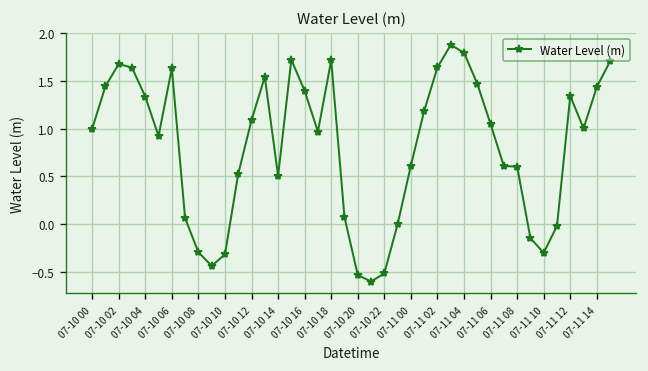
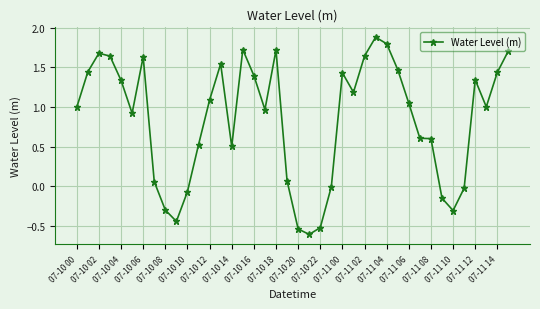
  {
    "07-10 00": 1.0,
    "07-10 02": 1.7,
    "07-10 04": 1.3,
    "07-10 06": 1.6,
    "07-10 08": -0.3,
-   "07-10 10": -0.3,
+   "07-10 10": -0.1,
    "07-10 12": 1.1,
    "07-10 14": 0.5,
    "07-10 16": 1.4,
    "07-10 18": 1.7,
    "07-10 20": -0.5,
    "07-10 22": -0.5,
-   "07-11 00": 0.6,
+   "07-11 00": 1.4,
    "07-11 02": 1.6,
    "07-11 04": 1.8,
    "07-11 06": 1.0,
    "07-11 08": 0.6,
    "07-11 10": -0.3,
    "07-11 12": 1.3,
    "07-11 14": 1.4
  }
